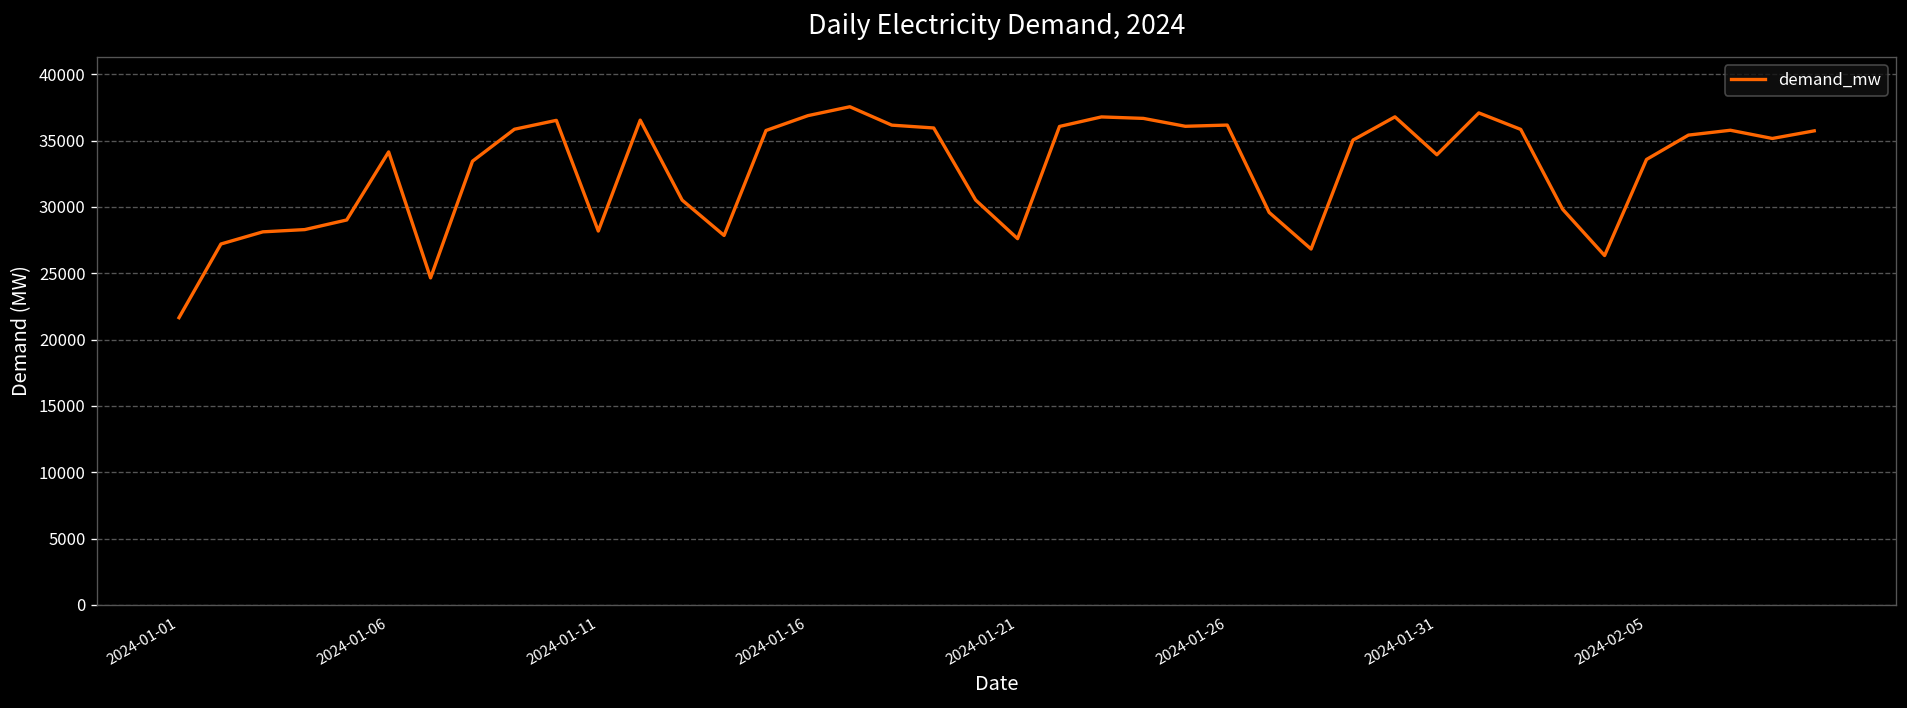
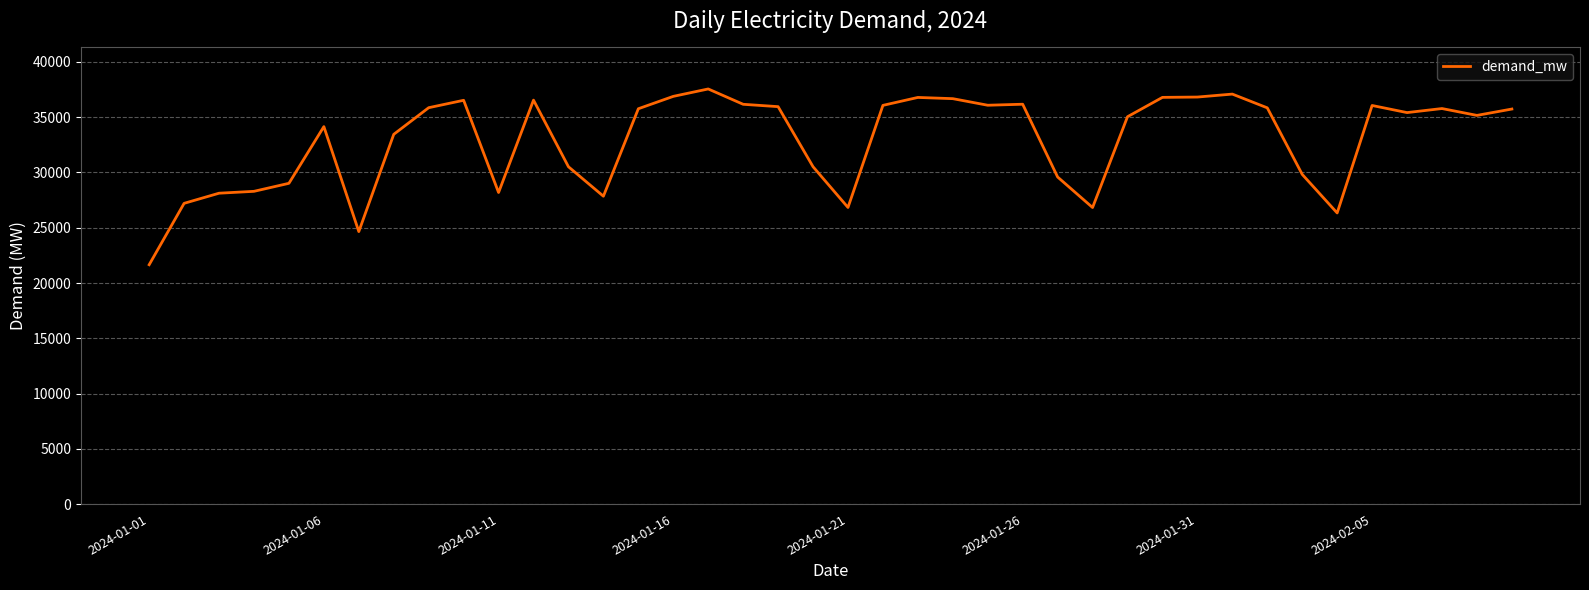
  {
    "2024-01-01": 21700,
    "2024-01-06": 34100,
    "2024-01-11": 28200,
    "2024-01-16": 36900,
-   "2024-01-21": 27600,
+   "2024-01-21": 26800,
    "2024-01-26": 36200,
-   "2024-01-31": 33900,
-   "2024-02-05": 33600
+   "2024-01-31": 36800,
+   "2024-02-05": 36100
  }
